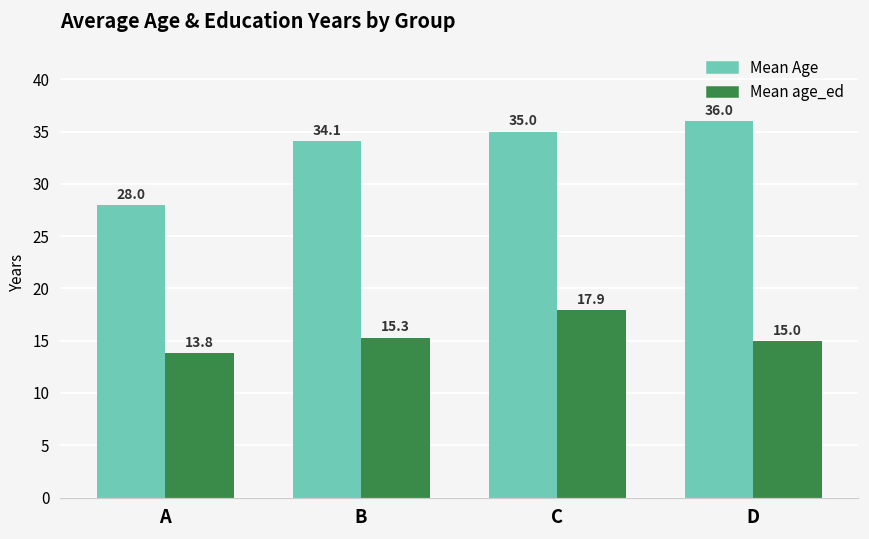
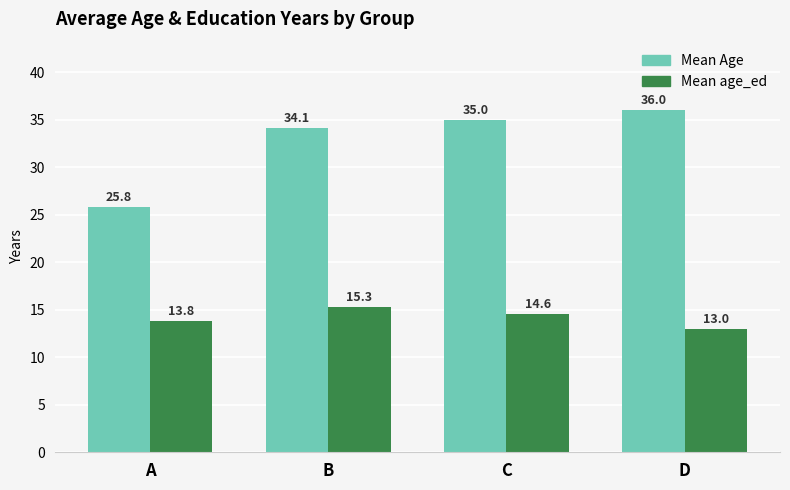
  {
    "Mean Age": {
-     "A": 28.0,
+     "A": 25.8,
      "B": 34.1,
      "C": 35.0,
      "D": 36.0
    },
    "Mean age_ed": {
      "A": 13.8,
      "B": 15.3,
-     "C": 17.9,
-     "D": 15.0
+     "C": 14.6,
+     "D": 13.0
    }
  }
